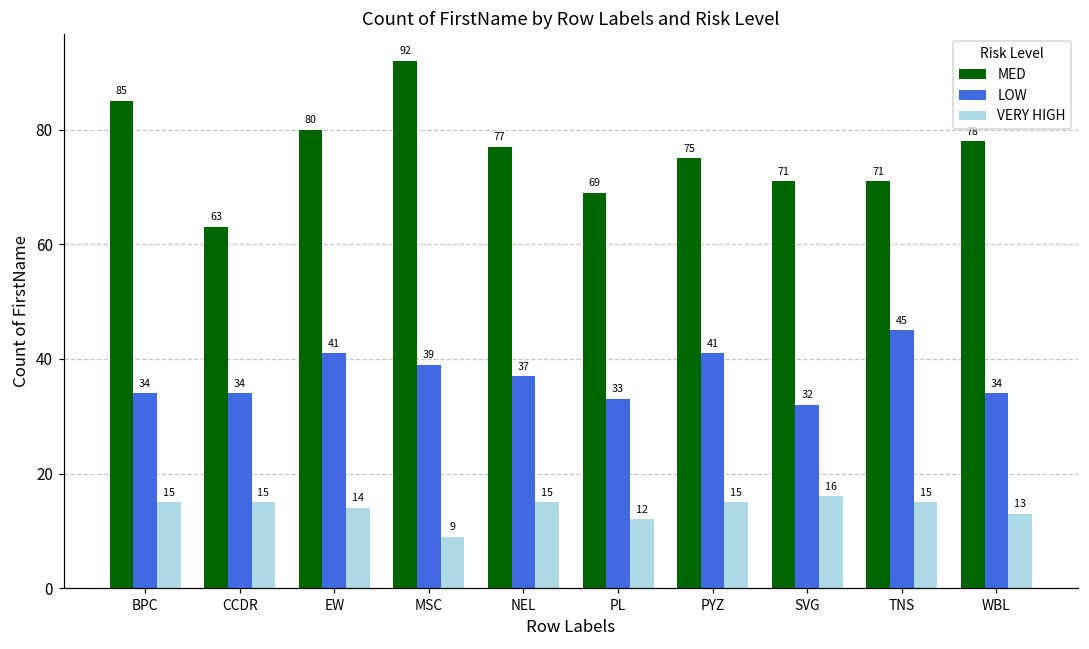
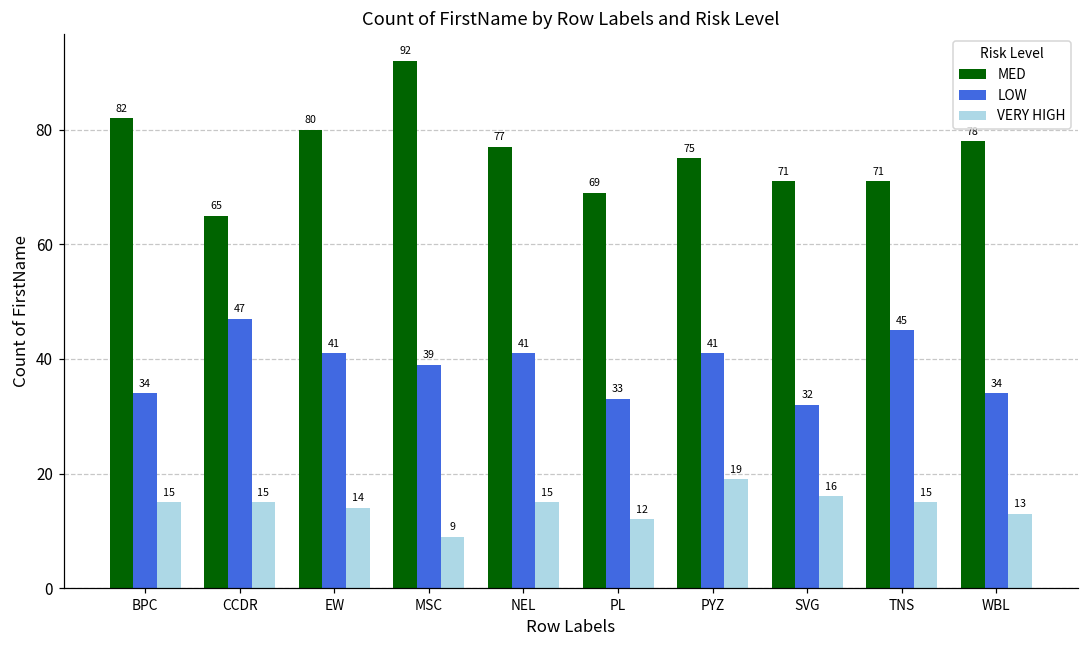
  {
    "MED": {
-     "BPC": 85,
-     "CCDR": 63,
+     "BPC": 82,
+     "CCDR": 65,
      "EW": 80,
      "MSC": 92,
      "NEL": 77,
      "PL": 69,
      "PYZ": 75,
      "SVG": 71,
      "TNS": 71
    },
    "LOW": {
      "BPC": 34,
-     "CCDR": 34,
+     "CCDR": 47,
      "EW": 41,
      "MSC": 39,
-     "NEL": 37,
+     "NEL": 41,
      "PL": 33,
      "PYZ": 41,
      "SVG": 32,
      "TNS": 45,
      "WBL": 34
    },
    "VERY HIGH": {
      "BPC": 15,
      "CCDR": 15,
      "EW": 14,
      "MSC": 9,
      "NEL": 15,
      "PL": 12,
-     "PYZ": 15,
+     "PYZ": 19,
      "SVG": 16,
      "TNS": 15,
      "WBL": 13
    }
  }
